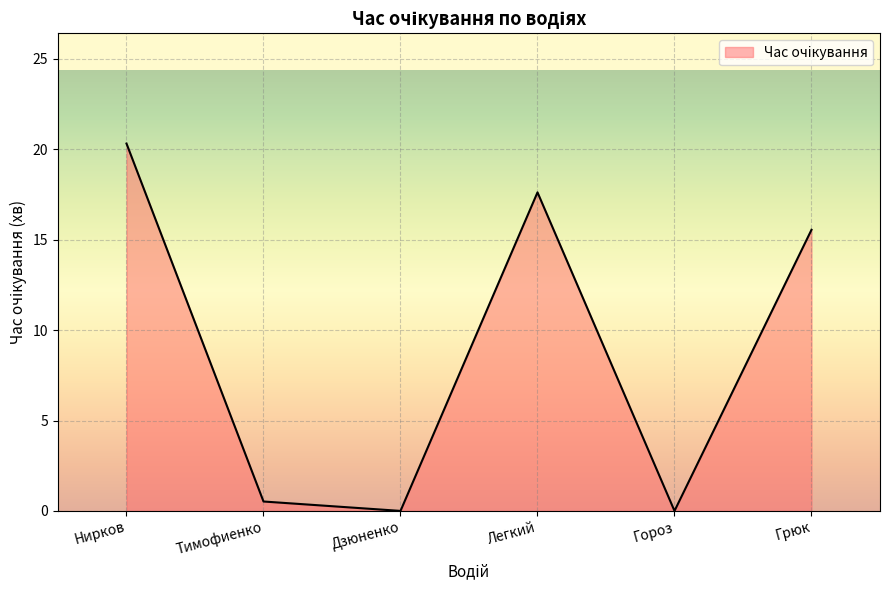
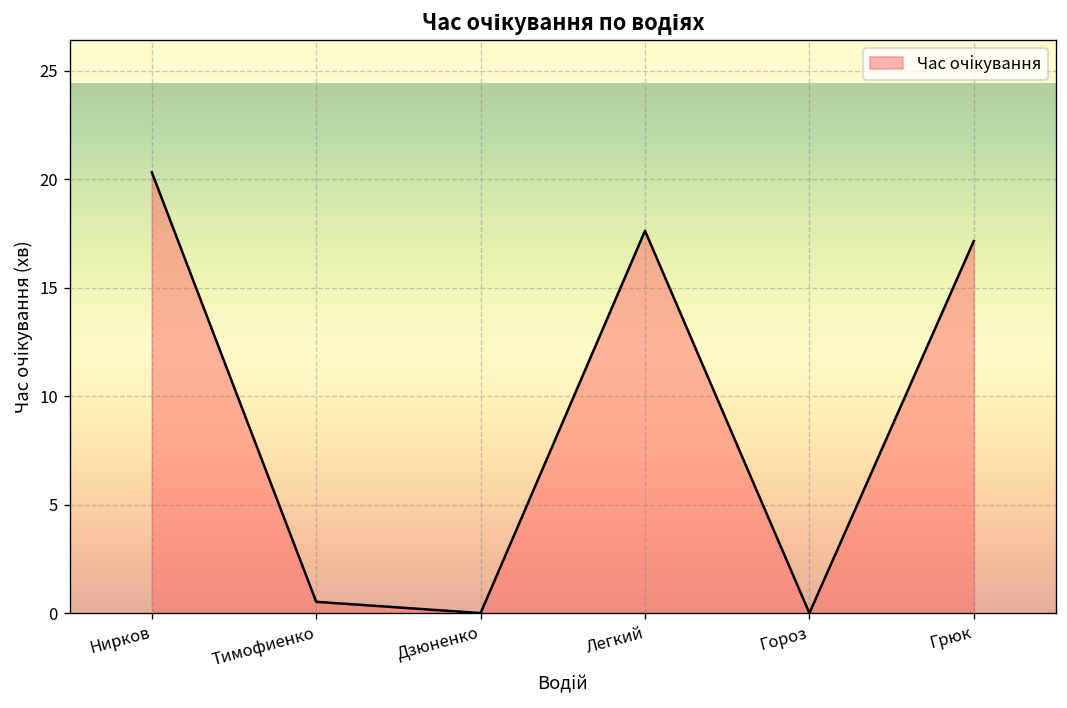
  {
    "Нирков": 20.3,
    "Тимофиенко": 0.5,
    "Дзюненко": 0.0,
    "Легкий": 17.6,
    "Гороз": 0.0,
-   "Грюк": 15.6
+   "Грюк": 17.2
  }
